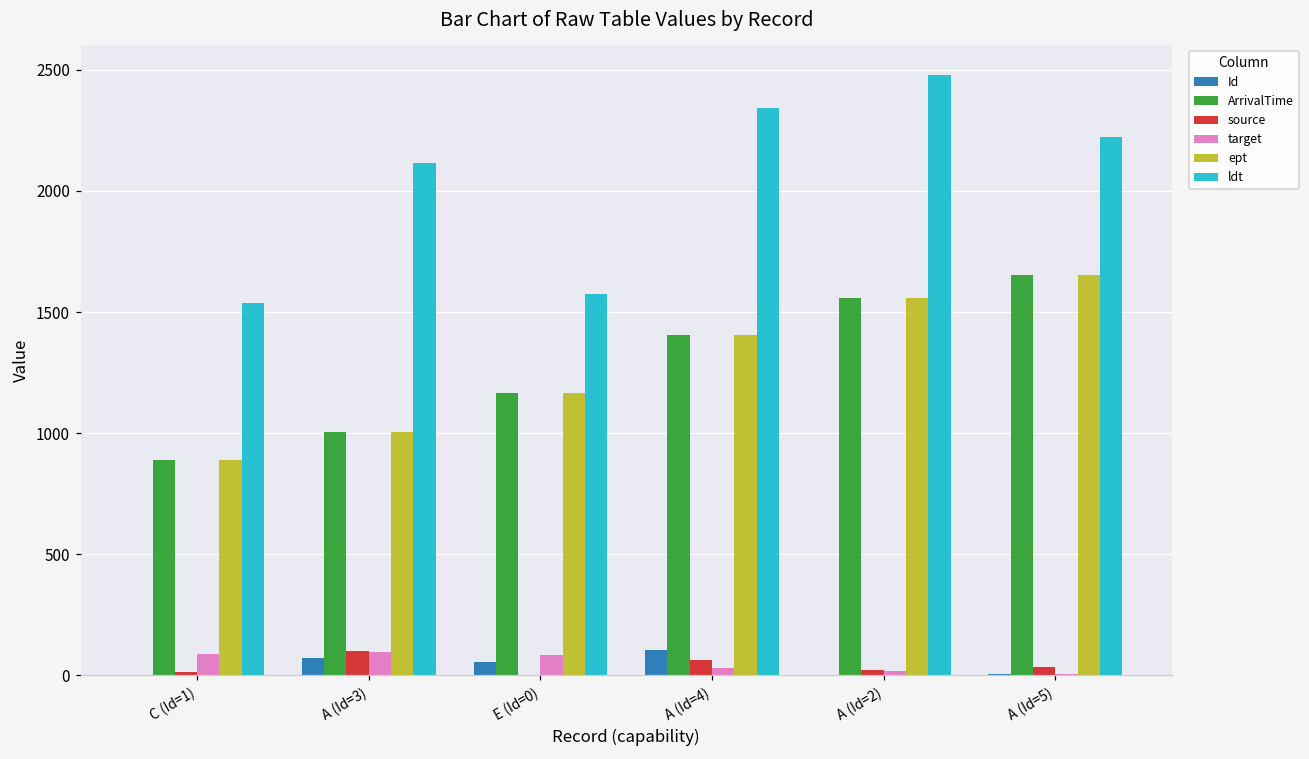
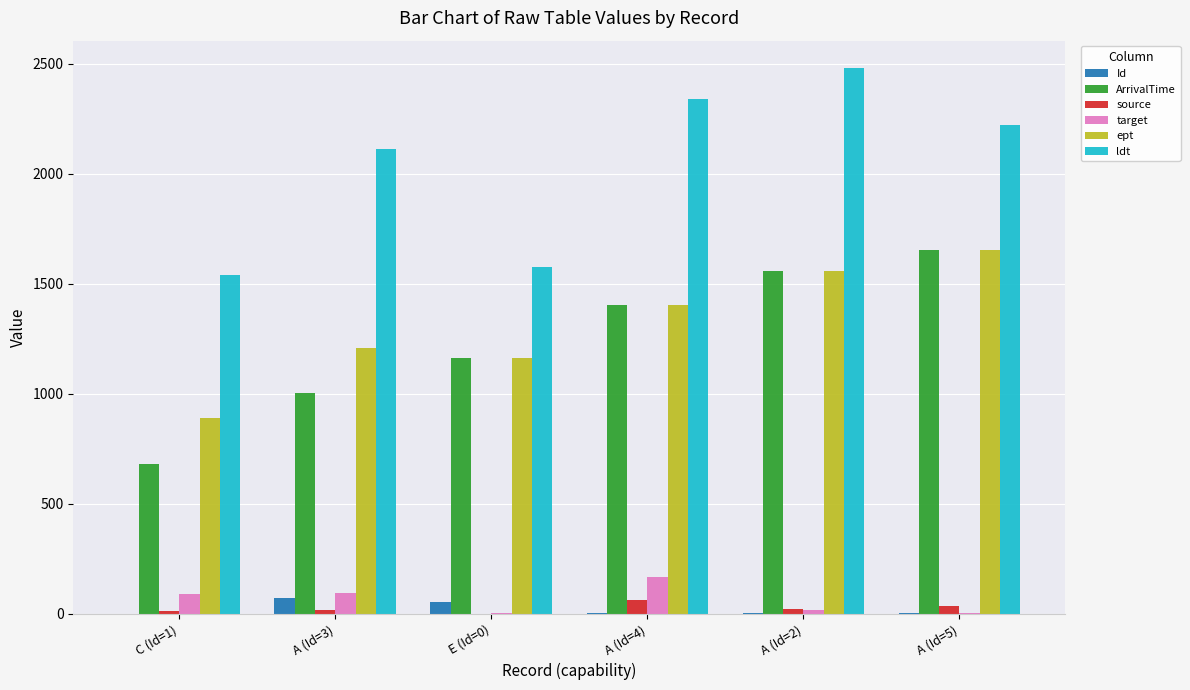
  {
    "Id": {
      "A (Id=3)": 70,
      "E (Id=0)": 50,
-     "A (Id=4)": 100
+     "A (Id=4)": 0
    },
    "ArrivalTime": {
-     "C (Id=1)": 890,
+     "C (Id=1)": 680,
      "A (Id=3)": 1000,
      "E (Id=0)": 1160,
      "A (Id=4)": 1410,
      "A (Id=2)": 1560,
      "A (Id=5)": 1650
    },
    "source": {
      "C (Id=1)": 10,
-     "A (Id=3)": 100,
+     "A (Id=3)": 20,
      "E (Id=0)": 0,
      "A (Id=4)": 60,
      "A (Id=2)": 20,
      "A (Id=5)": 40
    },
    "target": {
      "C (Id=1)": 90,
      "A (Id=3)": 100,
-     "E (Id=0)": 80,
-     "A (Id=4)": 30,
+     "E (Id=0)": 0,
+     "A (Id=4)": 170,
      "A (Id=2)": 20
    },
    "ept": {
      "C (Id=1)": 890,
-     "A (Id=3)": 1000,
+     "A (Id=3)": 1210,
      "E (Id=0)": 1160,
      "A (Id=4)": 1410,
      "A (Id=2)": 1560,
      "A (Id=5)": 1650
    },
    "ldt": {
      "C (Id=1)": 1540,
      "A (Id=3)": 2110,
      "E (Id=0)": 1580,
      "A (Id=4)": 2340,
      "A (Id=2)": 2480,
      "A (Id=5)": 2220
    }
  }
